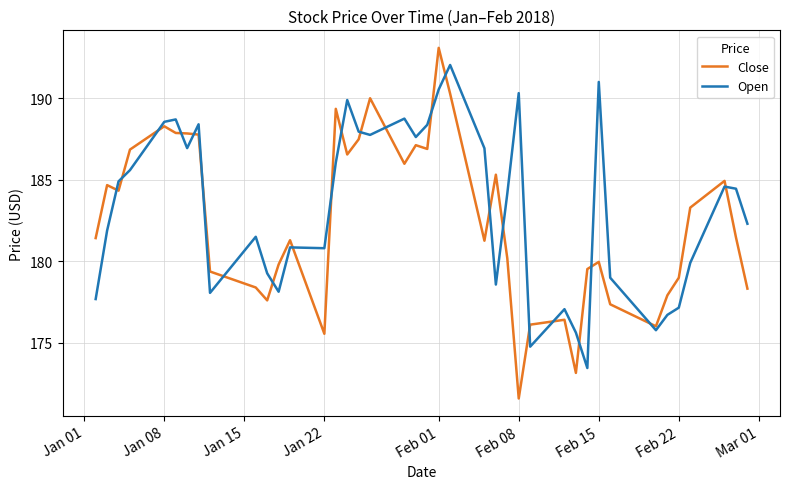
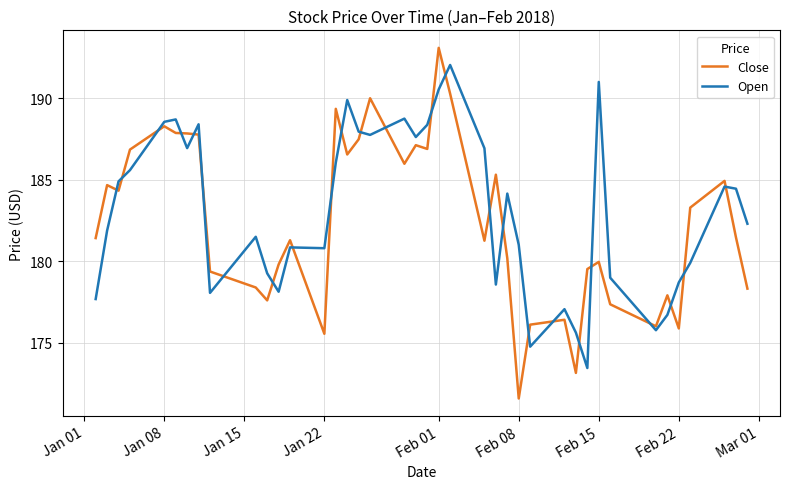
  {
    "Close": {
      "Jan 08": 188.3,
      "Jan 22": 175.6,
      "Feb 01": 193.1,
      "Feb 08": 171.6,
      "Feb 15": 180.0,
-     "Feb 22": 179.0
+     "Feb 22": 175.9
    },
    "Open": {
      "Jan 08": 188.6,
      "Jan 22": 180.8,
      "Feb 01": 190.5,
-     "Feb 08": 190.3,
+     "Feb 08": 181.0,
      "Feb 15": 191.0,
-     "Feb 22": 177.2
+     "Feb 22": 178.7
    }
  }
